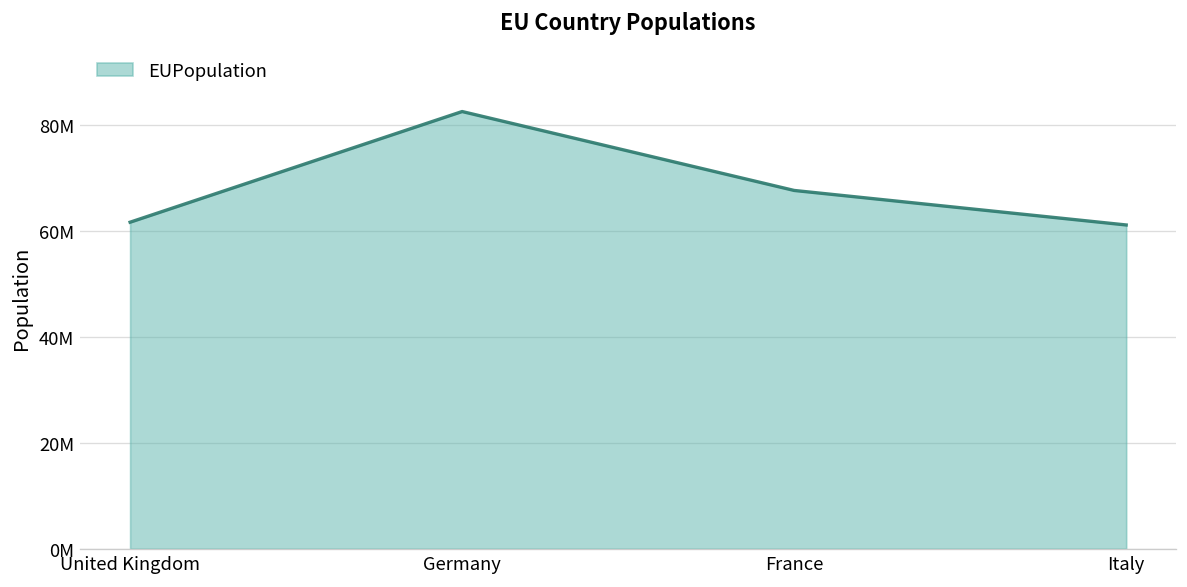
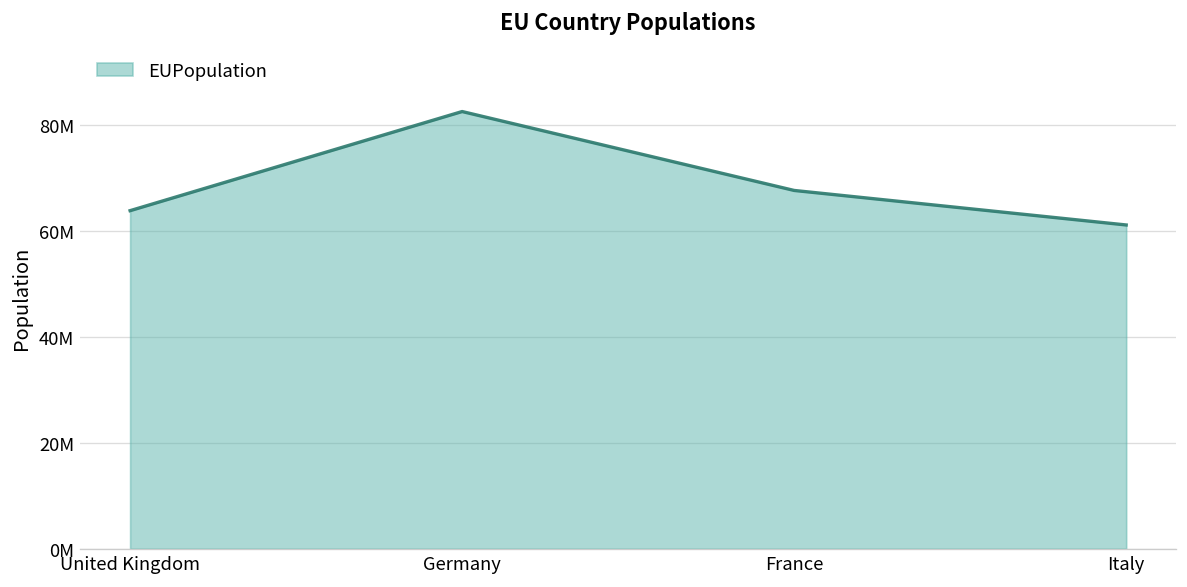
  {
-   "United Kingdom": 62000000,
+   "United Kingdom": 64000000,
    "Germany": 83000000,
    "France": 68000000,
    "Italy": 61000000
  }
